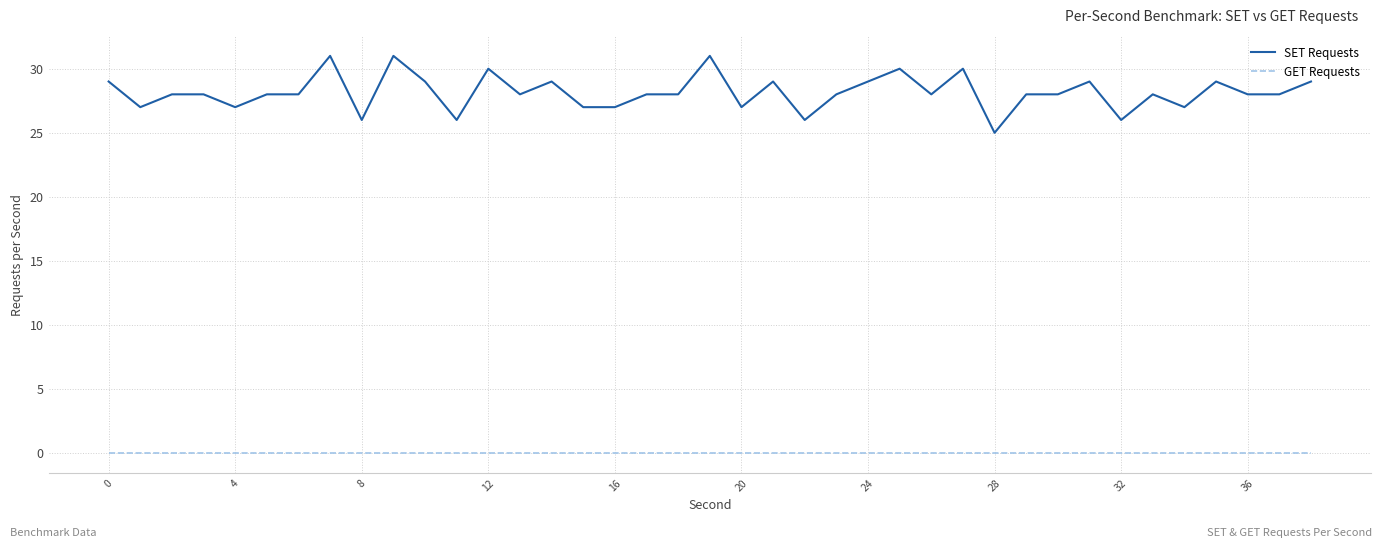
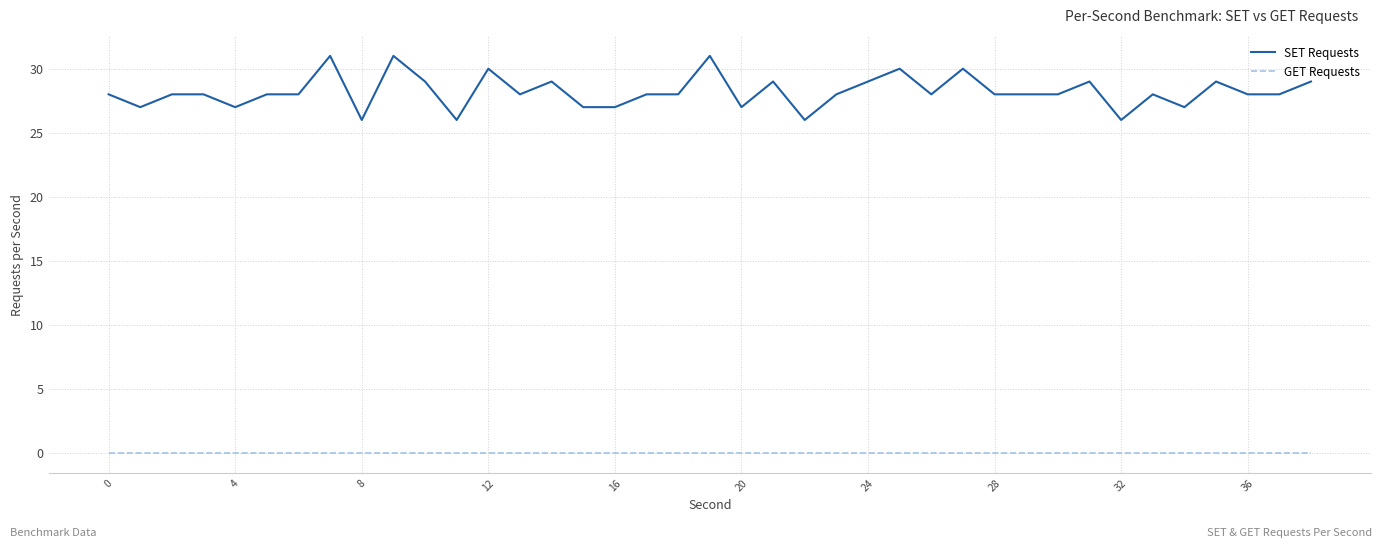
  {
    "SET Requests": {
-     "0": 29,
+     "0": 28,
      "4": 27,
      "8": 26,
      "12": 30,
      "16": 27,
      "20": 27,
      "24": 29,
-     "28": 25,
+     "28": 28,
      "32": 26,
      "36": 28
    },
    "GET Requests": {
      "0": 0,
      "4": 0,
      "8": 0,
      "12": 0,
      "16": 0,
      "20": 0,
      "24": 0,
      "28": 0,
      "32": 0,
      "36": 0
    }
  }
